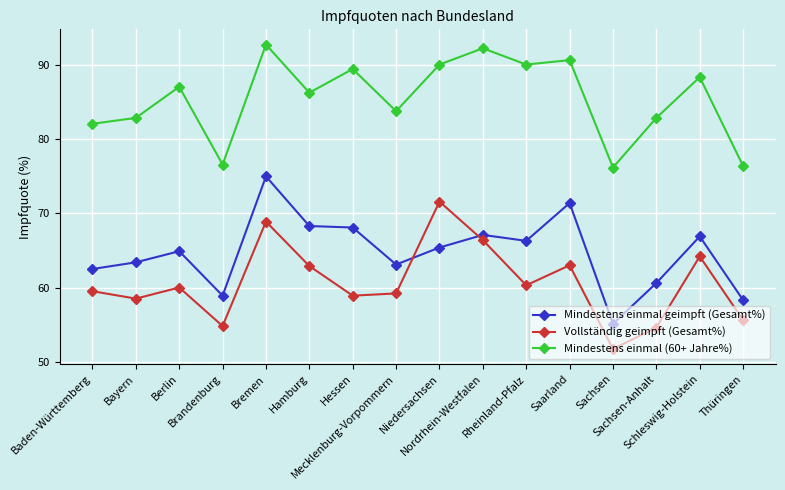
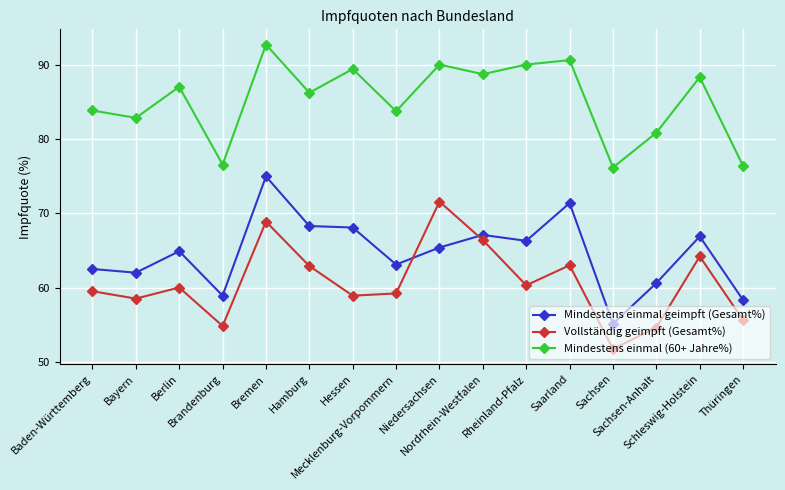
  {
    "Mindestens einmal geimpft (Gesamt%)": {
      "Baden-Württemberg": 63,
-     "Bayern": 63,
+     "Bayern": 62,
      "Berlin": 65,
      "Brandenburg": 59,
      "Bremen": 75,
      "Hamburg": 68,
      "Hessen": 68,
      "Mecklenburg-Vorpommern": 63,
      "Niedersachsen": 65,
      "Nordrhein-Westfalen": 67,
      "Rheinland-Pfalz": 66,
      "Saarland": 71,
      "Sachsen-Anhalt": 61,
      "Schleswig-Holstein": 67,
      "Thüringen": 58
    },
    "Vollständig geimpft (Gesamt%)": {
      "Baden-Württemberg": 60,
      "Bayern": 59,
      "Berlin": 60,
      "Brandenburg": 55,
      "Bremen": 69,
      "Hamburg": 63,
      "Hessen": 59,
      "Mecklenburg-Vorpommern": 59,
      "Niedersachsen": 72,
      "Nordrhein-Westfalen": 66,
      "Rheinland-Pfalz": 60,
      "Saarland": 63,
      "Schleswig-Holstein": 64
    },
    "Mindestens einmal (60+ Jahre%)": {
-     "Baden-Württemberg": 82,
+     "Baden-Württemberg": 84,
      "Bayern": 83,
      "Berlin": 87,
      "Brandenburg": 77,
      "Bremen": 93,
      "Hamburg": 86,
      "Hessen": 90,
      "Mecklenburg-Vorpommern": 84,
      "Niedersachsen": 90,
-     "Nordrhein-Westfalen": 92,
+     "Nordrhein-Westfalen": 89,
      "Rheinland-Pfalz": 90,
      "Saarland": 91,
      "Sachsen": 76,
-     "Sachsen-Anhalt": 83,
+     "Sachsen-Anhalt": 81,
      "Schleswig-Holstein": 88,
      "Thüringen": 76
    }
  }
